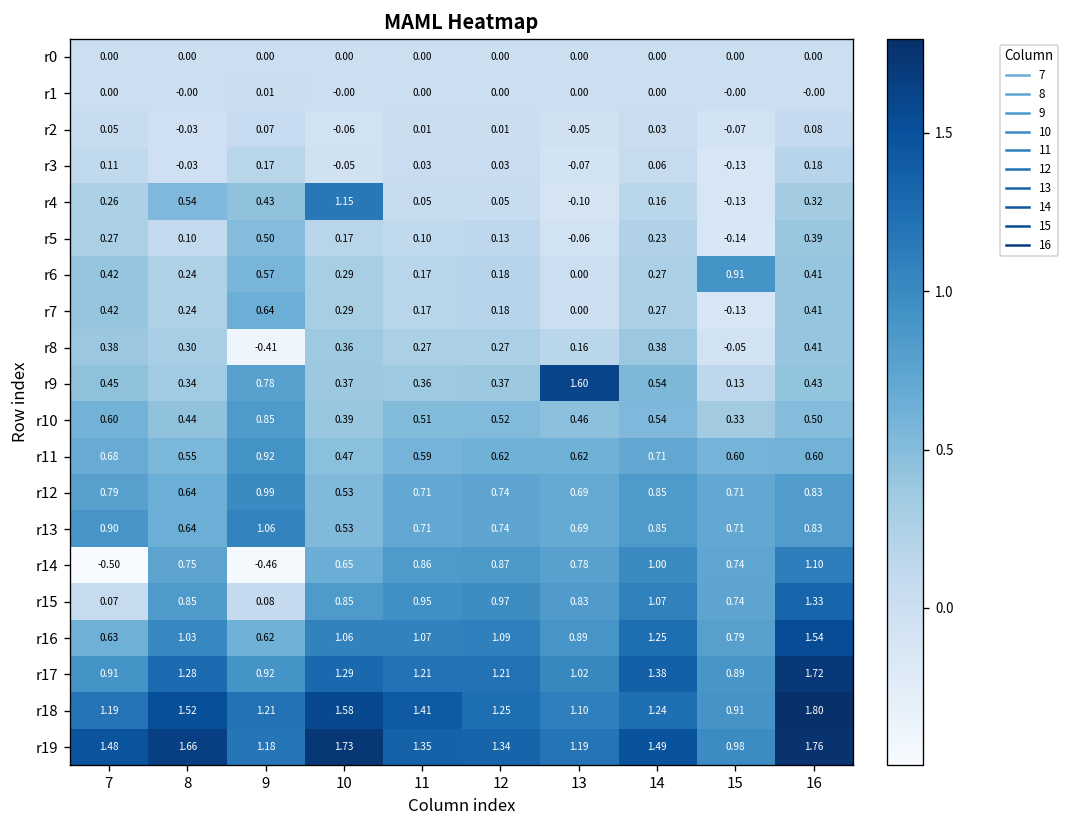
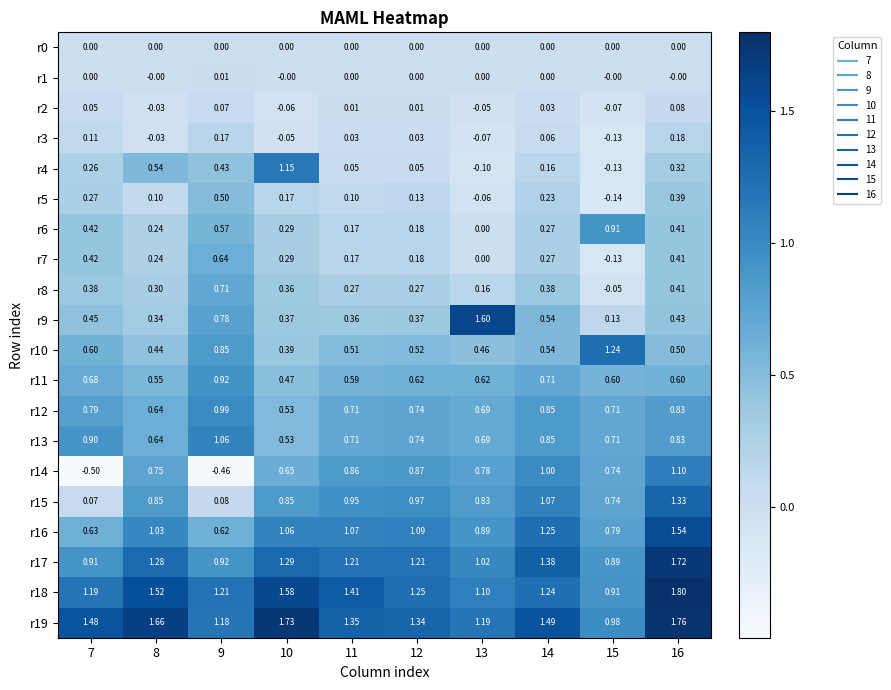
  {
    "r0": {
      "7": 0.00,
      "8": 0.00,
      "9": 0.00,
      "10": 0.00,
      "11": 0.00,
      "12": 0.00,
      "13": 0.00,
      "14": 0.00,
      "15": 0.00,
      "16": 0.00
    },
    "r1": {
      "7": 0.00,
      "8": -0.00,
      "9": 0.01,
      "10": -0.00,
      "11": 0.00,
      "12": 0.00,
      "13": 0.00,
      "14": 0.00,
      "15": -0.00,
      "16": -0.00
    },
    "r2": {
      "7": 0.05,
      "8": -0.03,
      "9": 0.07,
      "10": -0.06,
      "11": 0.01,
      "12": 0.01,
      "13": -0.05,
      "14": 0.03,
      "15": -0.07,
      "16": 0.08
    },
    "r3": {
      "7": 0.11,
      "8": -0.03,
      "9": 0.17,
      "10": -0.05,
      "11": 0.03,
      "12": 0.03,
      "13": -0.07,
      "14": 0.06,
      "15": -0.13,
      "16": 0.18
    },
    "r4": {
      "7": 0.26,
      "8": 0.54,
      "9": 0.43,
      "10": 1.15,
      "11": 0.05,
      "12": 0.05,
      "13": -0.10,
      "14": 0.16,
      "15": -0.13,
      "16": 0.32
    },
    "r5": {
      "7": 0.27,
      "8": 0.10,
      "9": 0.50,
      "10": 0.17,
      "11": 0.10,
      "12": 0.13,
      "13": -0.06,
      "14": 0.23,
      "15": -0.14,
      "16": 0.39
    },
    "r6": {
      "7": 0.42,
      "8": 0.24,
      "9": 0.57,
      "10": 0.29,
      "11": 0.17,
      "12": 0.18,
      "13": 0.00,
      "14": 0.27,
      "15": 0.91,
      "16": 0.41
    },
    "r7": {
      "7": 0.42,
      "8": 0.24,
      "9": 0.64,
      "10": 0.29,
      "11": 0.17,
      "12": 0.18,
      "13": 0.00,
      "14": 0.27,
      "15": -0.13,
      "16": 0.41
    },
    "r8": {
      "7": 0.38,
      "8": 0.30,
-     "9": -0.41,
+     "9": 0.71,
      "10": 0.36,
      "11": 0.27,
      "12": 0.27,
      "13": 0.16,
      "14": 0.38,
      "15": -0.05,
      "16": 0.41
    },
    "r9": {
      "7": 0.45,
      "8": 0.34,
      "9": 0.78,
      "10": 0.37,
      "11": 0.36,
      "12": 0.37,
      "13": 1.60,
      "14": 0.54,
      "15": 0.13,
      "16": 0.43
    },
    "r10": {
      "7": 0.60,
      "8": 0.44,
      "9": 0.85,
      "10": 0.39,
      "11": 0.51,
      "12": 0.52,
      "13": 0.46,
      "14": 0.54,
-     "15": 0.33,
+     "15": 1.24,
      "16": 0.50
    },
    "r11": {
      "7": 0.68,
      "8": 0.55,
      "9": 0.92,
      "10": 0.47,
      "11": 0.59,
      "12": 0.62,
      "13": 0.62,
      "14": 0.71,
      "15": 0.60,
      "16": 0.60
    },
    "r12": {
      "7": 0.79,
      "8": 0.64,
      "9": 0.99,
      "10": 0.53,
      "11": 0.71,
      "12": 0.74,
      "13": 0.69,
      "14": 0.85,
      "15": 0.71,
      "16": 0.83
    },
    "r13": {
      "7": 0.90,
      "8": 0.64,
      "9": 1.06,
      "10": 0.53,
      "11": 0.71,
      "12": 0.74,
      "13": 0.69,
      "14": 0.85,
      "15": 0.71,
      "16": 0.83
    },
    "r14": {
      "7": -0.50,
      "8": 0.75,
      "9": -0.46,
      "10": 0.65,
      "11": 0.86,
      "12": 0.87,
      "13": 0.78,
      "14": 1.00,
      "15": 0.74,
      "16": 1.10
    },
    "r15": {
      "7": 0.07,
      "8": 0.85,
      "9": 0.08,
      "10": 0.85,
      "11": 0.95,
      "12": 0.97,
      "13": 0.83,
      "14": 1.07,
      "15": 0.74,
      "16": 1.33
    },
    "r16": {
      "7": 0.63,
      "8": 1.03,
      "9": 0.62,
      "10": 1.06,
      "11": 1.07,
      "12": 1.09,
      "13": 0.89,
      "14": 1.25,
      "15": 0.79,
      "16": 1.54
    },
    "r17": {
      "7": 0.91,
      "8": 1.28,
      "9": 0.92,
      "10": 1.29,
      "11": 1.21,
      "12": 1.21,
      "13": 1.02,
      "14": 1.38,
      "15": 0.89,
      "16": 1.72
    },
    "r18": {
      "7": 1.19,
      "8": 1.52,
      "9": 1.21,
      "10": 1.58,
      "11": 1.41,
      "12": 1.25,
      "13": 1.10,
      "14": 1.24,
      "15": 0.91,
      "16": 1.80
    },
    "r19": {
      "7": 1.48,
      "8": 1.66,
      "9": 1.18,
      "10": 1.73,
      "11": 1.35,
      "12": 1.34,
      "13": 1.19,
      "14": 1.49,
      "15": 0.98,
      "16": 1.76
    }
  }
